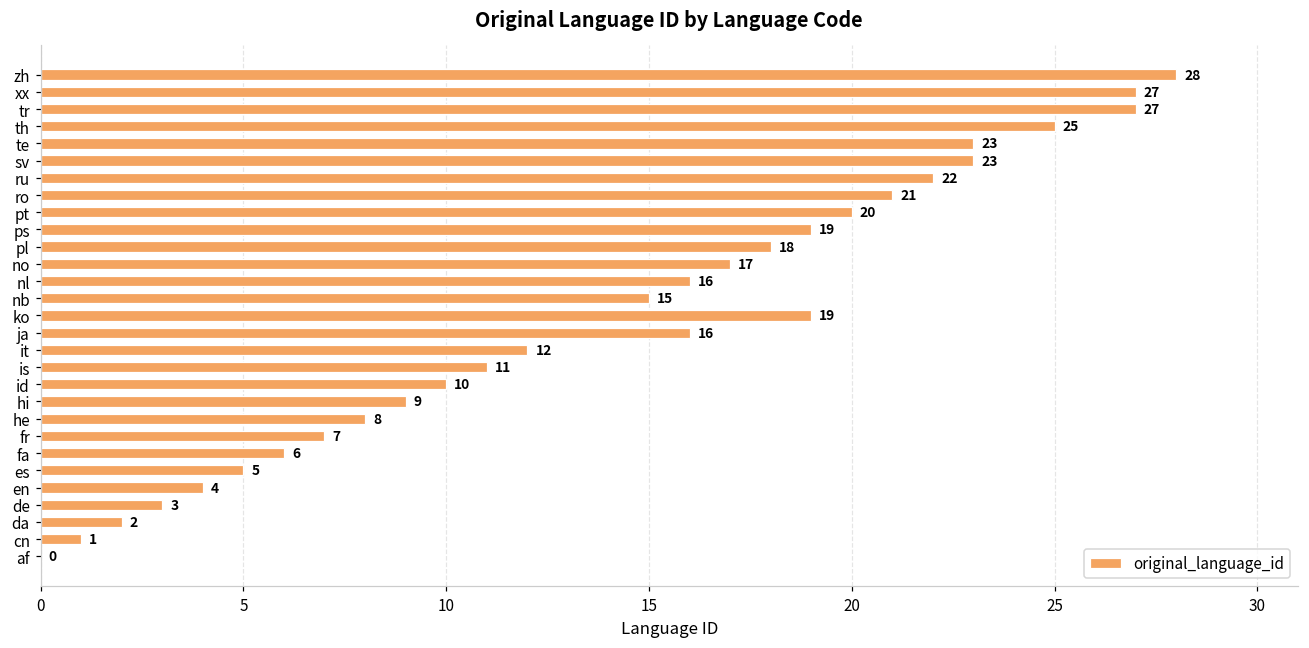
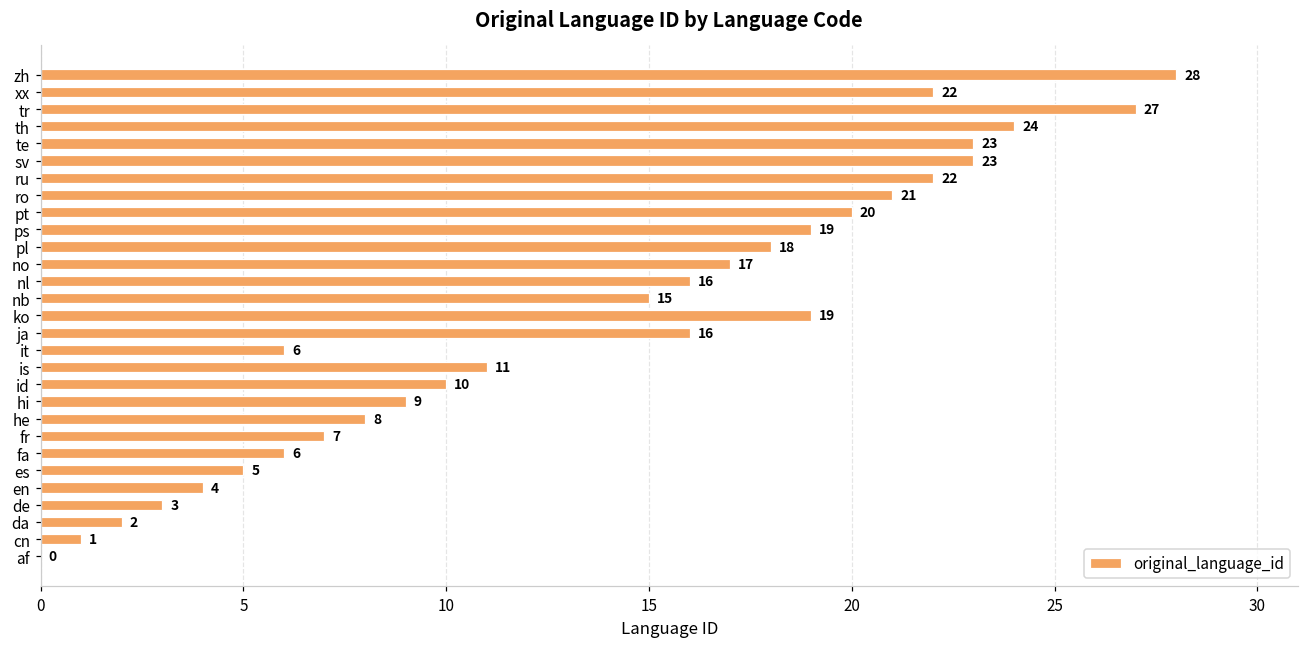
  {
    "zh": 28,
-   "xx": 27,
+   "xx": 22,
    "tr": 27,
-   "th": 25,
+   "th": 24,
    "te": 23,
    "sv": 23,
    "ru": 22,
    "ro": 21,
    "pt": 20,
    "ps": 19,
    "pl": 18,
    "no": 17,
    "nl": 16,
    "nb": 15,
    "ko": 19,
    "ja": 16,
-   "it": 12,
+   "it": 6,
    "is": 11,
    "id": 10,
    "hi": 9,
    "he": 8,
    "fr": 7,
    "fa": 6,
    "es": 5,
    "en": 4,
    "de": 3,
    "da": 2,
    "cn": 1,
    "af": 0
  }
